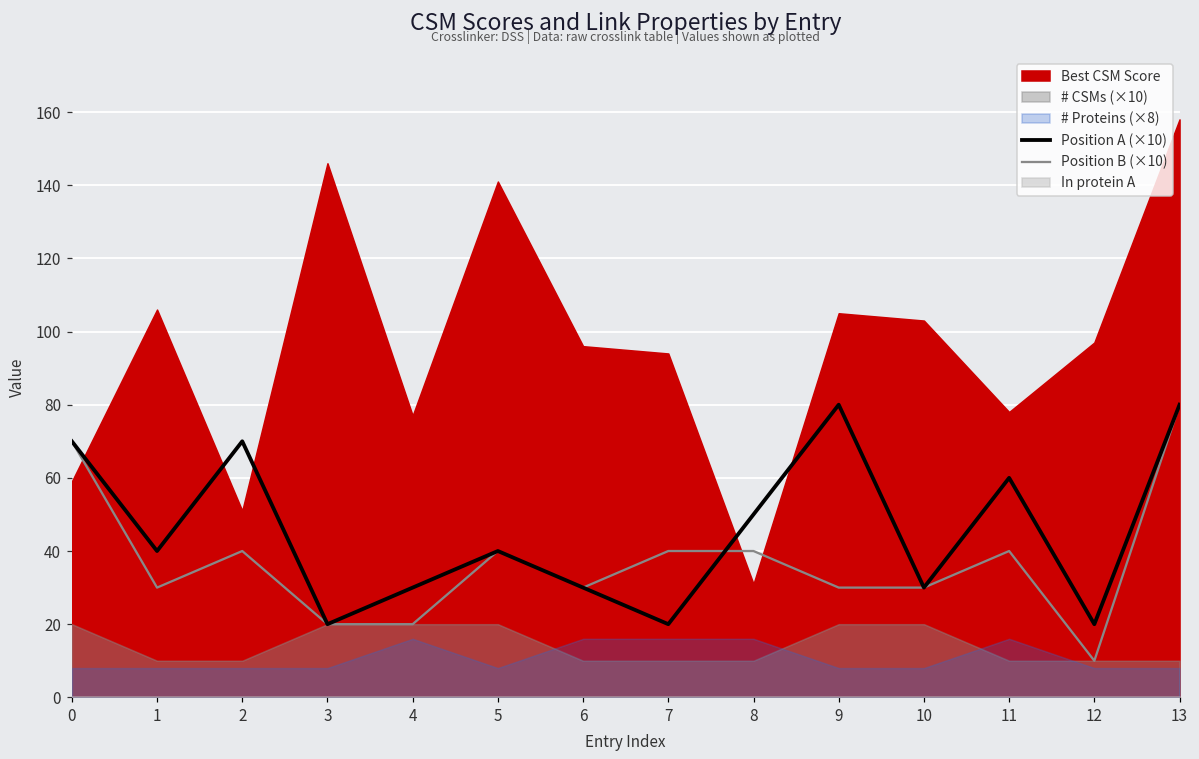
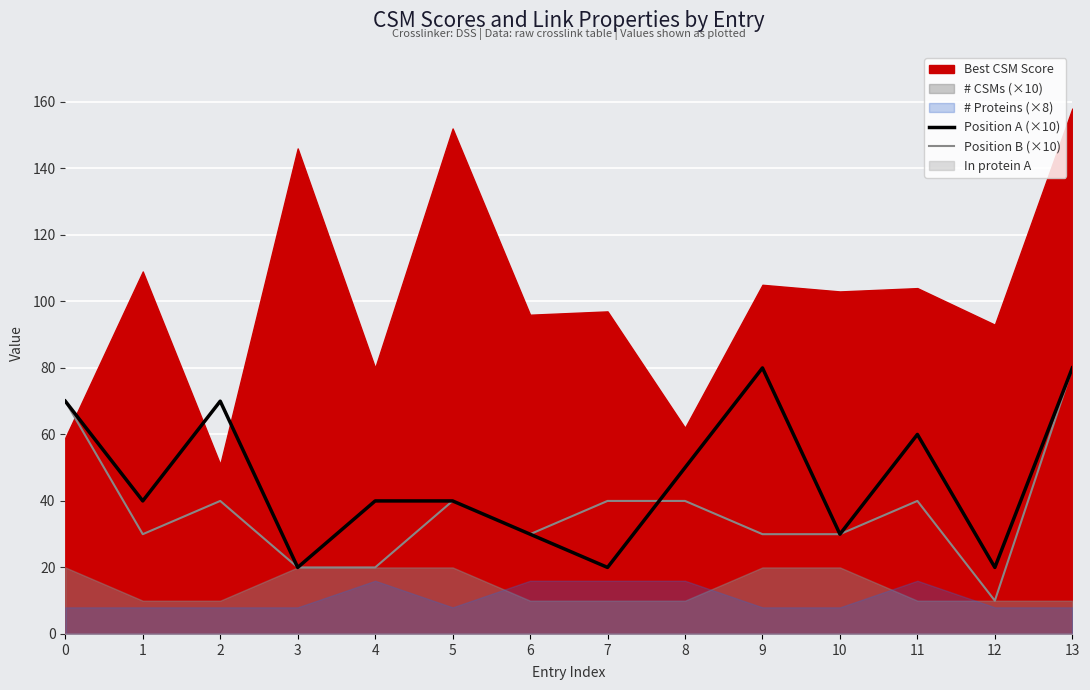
  {
    "Best CSM Score": {
      "0": 59,
-     "1": 106,
+     "1": 109,
      "2": 51,
      "3": 146,
-     "4": 77,
-     "5": 141,
+     "4": 80,
+     "5": 152,
      "6": 96,
-     "7": 94,
-     "8": 31,
+     "7": 97,
+     "8": 62,
      "9": 105,
      "10": 103,
-     "11": 78,
-     "12": 97,
+     "11": 104,
+     "12": 93,
      "13": 158
    },
    "Position A (×10)": {
      "1": 40,
      "2": 70,
-     "4": 30,
+     "4": 40,
      "7": 20,
      "8": 50,
      "9": 80,
      "11": 60,
      "12": 20
    }
  }
